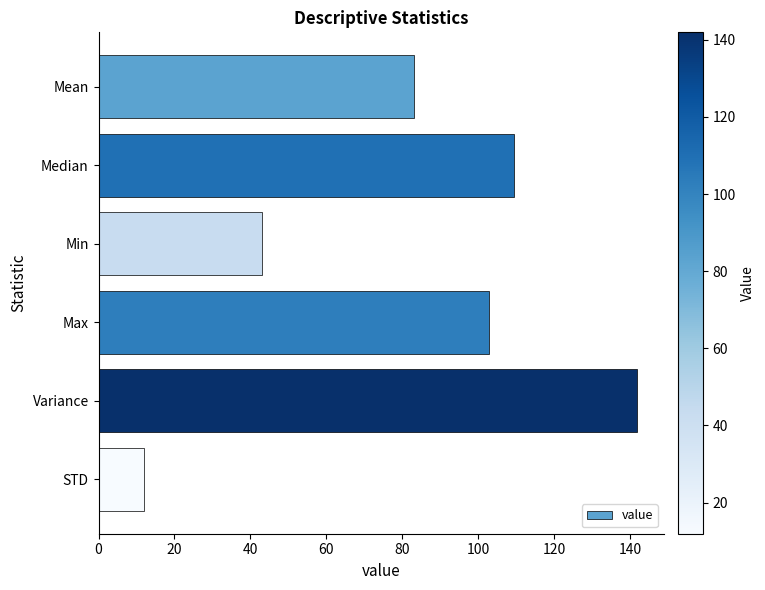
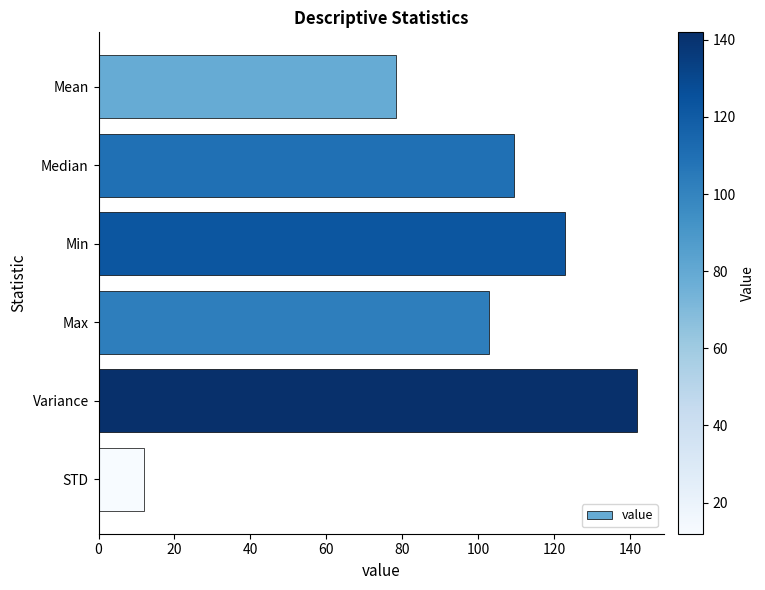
  {
-   "Mean": 83,
+   "Mean": 78,
    "Median": 110,
-   "Min": 43,
+   "Min": 123,
    "Max": 103,
    "Variance": 142,
    "STD": 12
  }
